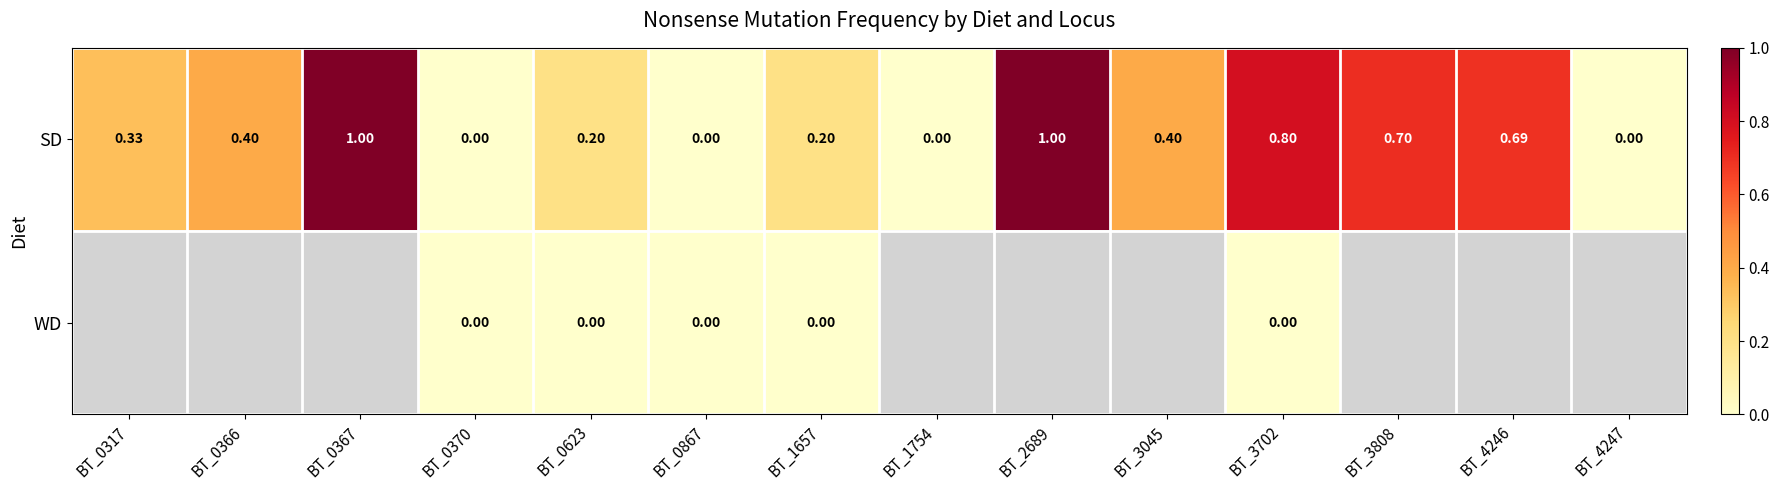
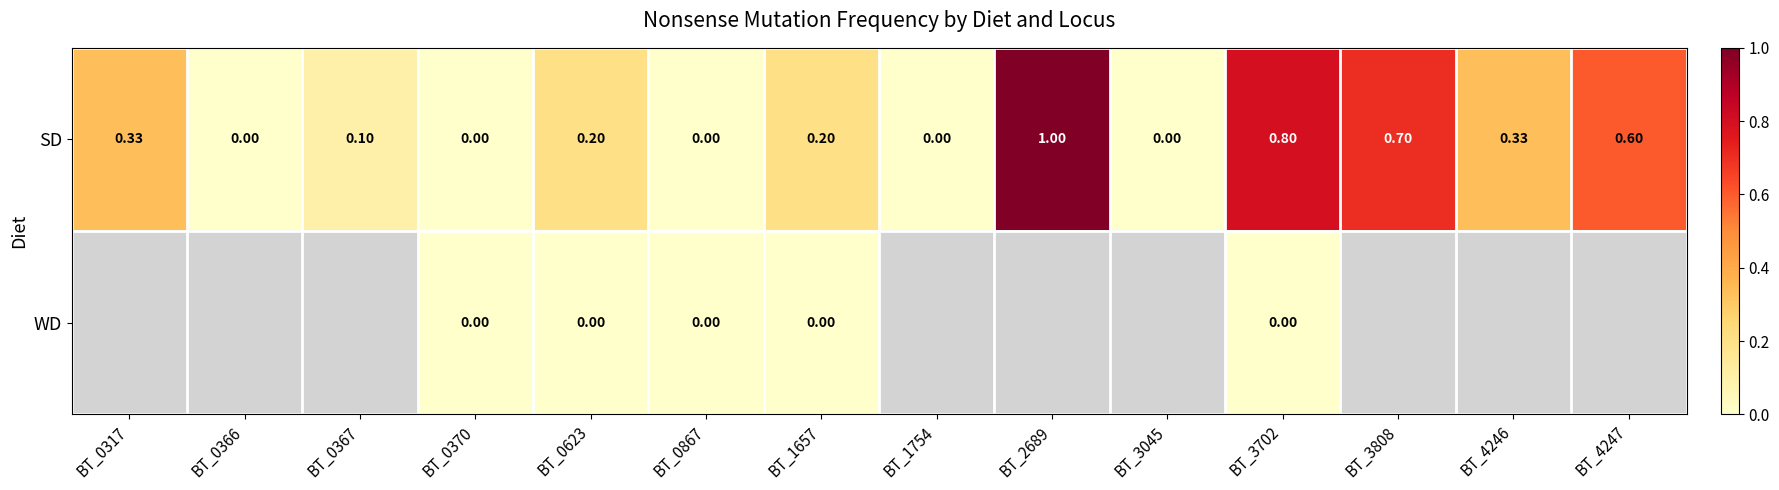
  {
    "SD": {
      "BT_0317": 0.33,
-     "BT_0366": 0.40,
-     "BT_0367": 1.00,
+     "BT_0366": 0.00,
+     "BT_0367": 0.10,
      "BT_0370": 0.00,
      "BT_0623": 0.20,
      "BT_0867": 0.00,
      "BT_1657": 0.20,
      "BT_1754": 0.00,
      "BT_2689": 1.00,
-     "BT_3045": 0.40,
+     "BT_3045": 0.00,
      "BT_3702": 0.80,
      "BT_3808": 0.70,
-     "BT_4246": 0.69,
-     "BT_4247": 0.00
+     "BT_4246": 0.33,
+     "BT_4247": 0.60
    },
    "WD": {
      "BT_0370": 0.00,
      "BT_0623": 0.00,
      "BT_0867": 0.00,
      "BT_1657": 0.00,
      "BT_3702": 0.00
    }
  }
